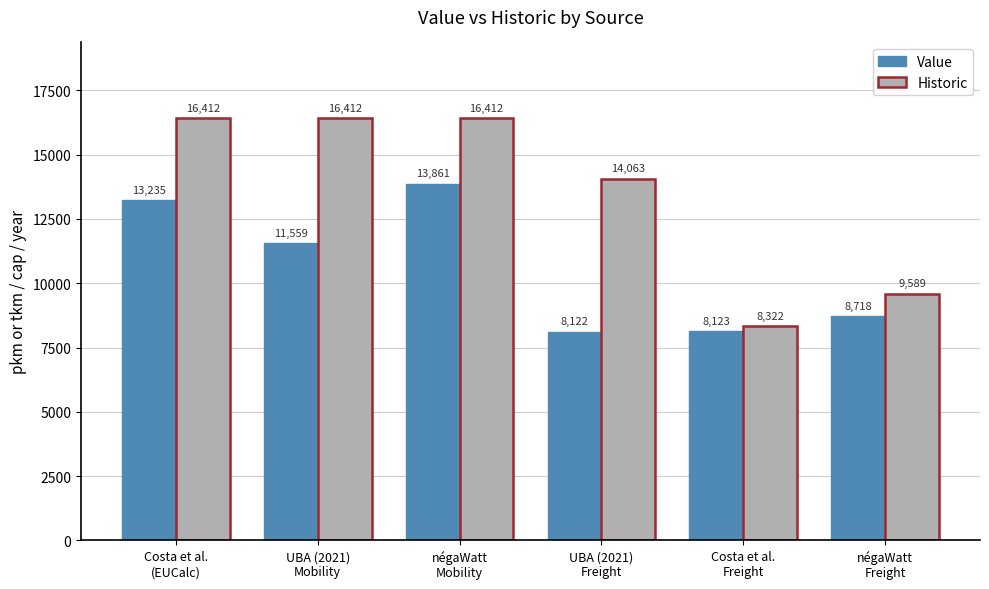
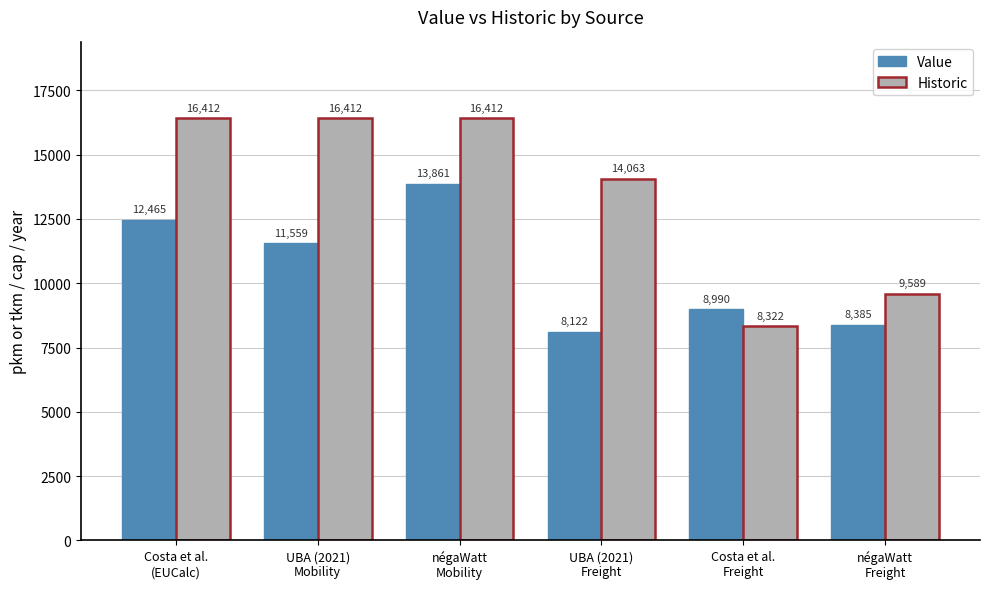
  {
    "Value": {
-     "Costa et al. (EUCalc)": "13,235",
+     "Costa et al. (EUCalc)": "12,465",
      "UBA (2021) Mobility": "11,559",
      "négaWatt Mobility": "13,861",
      "UBA (2021) Freight": "8,122",
-     "Costa et al. Freight": "8,123",
-     "négaWatt Freight": "8,718"
+     "Costa et al. Freight": "8,990",
+     "négaWatt Freight": "8,385"
    },
    "Historic": {
      "Costa et al. (EUCalc)": "16,412",
      "UBA (2021) Mobility": "16,412",
      "négaWatt Mobility": "16,412",
      "UBA (2021) Freight": "14,063",
      "Costa et al. Freight": "8,322",
      "négaWatt Freight": "9,589"
    }
  }
